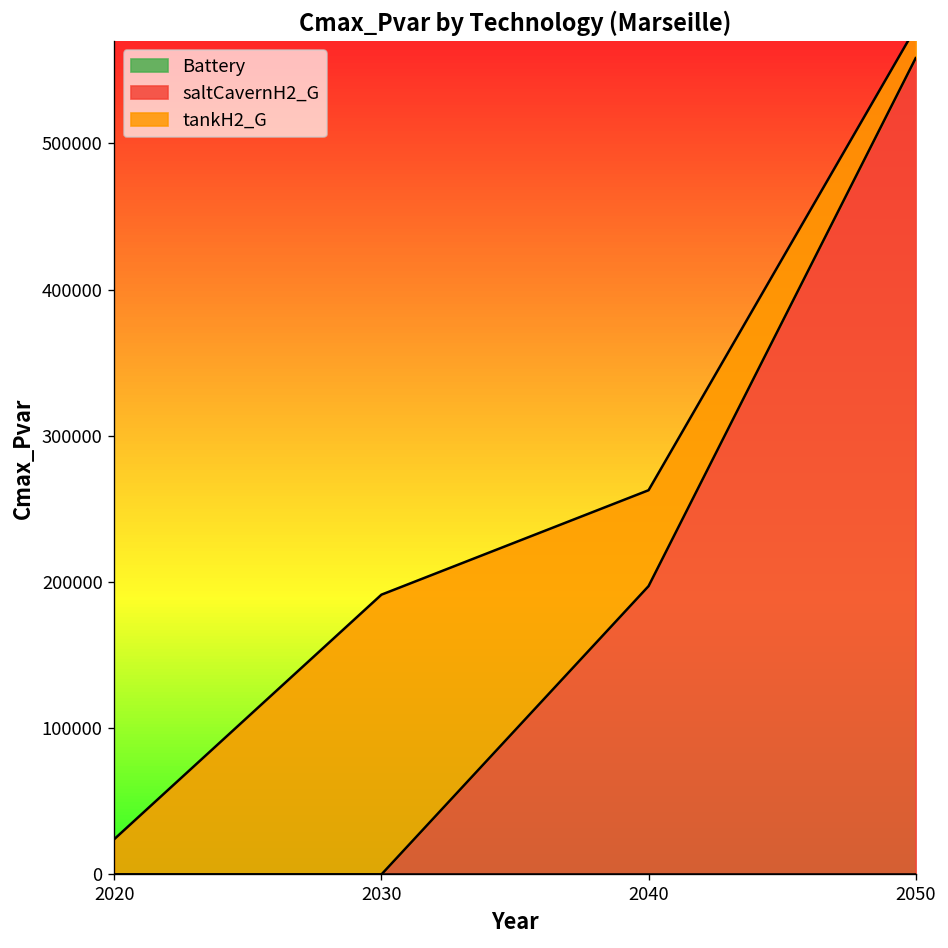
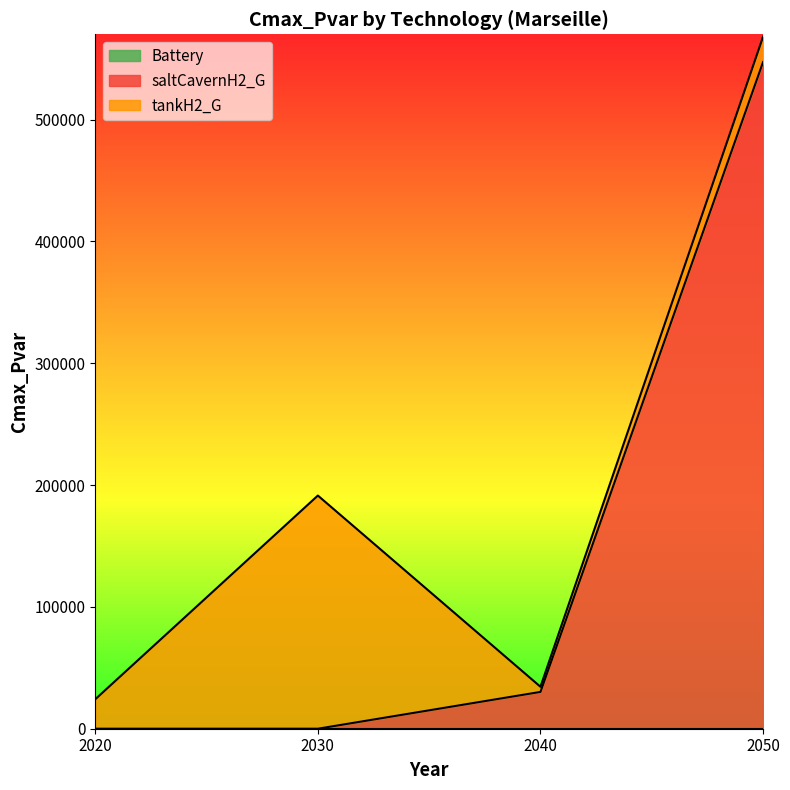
  {
    "Battery": {
      "2040": 0,
      "2050": 0
    },
    "saltCavernH2_G": {
-     "2040": 197000,
-     "2050": 558000
+     "2040": 30000,
+     "2050": 547000
    },
    "tankH2_G": {
      "2020": 24000,
      "2030": 191000,
-     "2040": 66000
+     "2040": 4000
    }
  }
